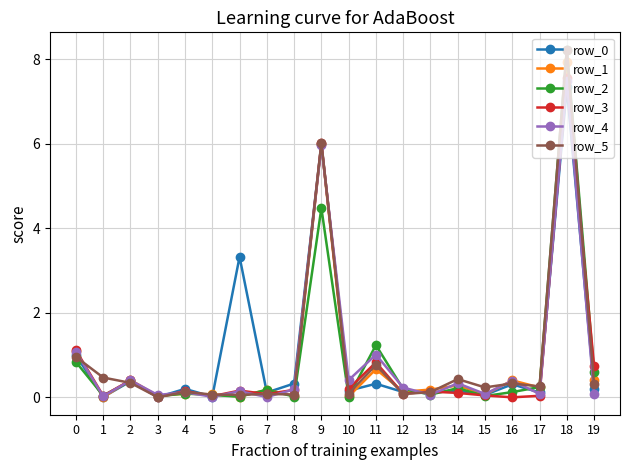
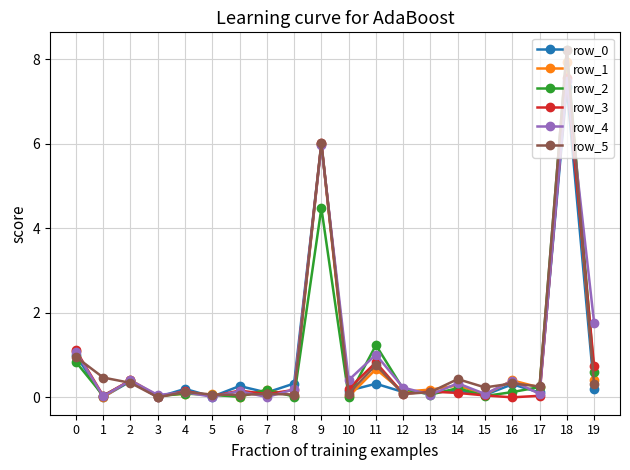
  {
    "row_0": {
-     "6": 3.3,
+     "6": 0.3,
      "8": 0.3,
      "11": 0.3,
      "19": 0.2
    },
    "row_1": {
      "11": 0.7,
      "19": 0.4
    },
    "row_2": {
      "0": 0.8,
      "9": 4.5,
      "11": 1.2,
      "16": 0.1,
      "19": 0.6
    },
    "row_3": {
      "11": 0.8,
      "16": 0.0,
      "19": 0.7
    },
    "row_4": {
      "7": 0.0,
      "10": 0.4,
      "11": 1.0,
-     "19": 0.1
+     "19": 1.8
    },
    "row_5": {
      "1": 0.5,
      "10": 0.1,
      "11": 0.8,
      "14": 0.4,
      "15": 0.2,
      "19": 0.3
    }
  }
